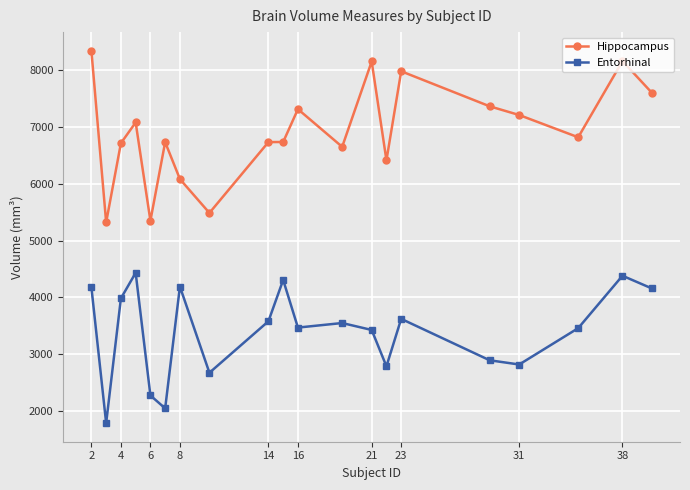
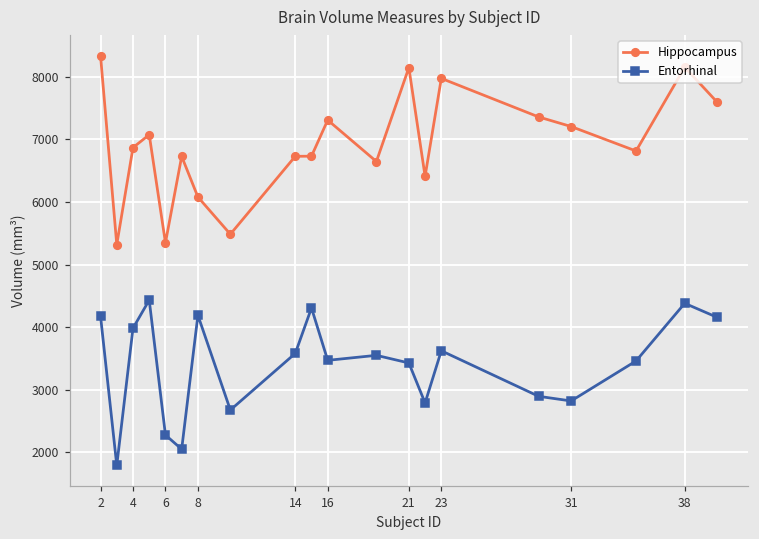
  {
    "Hippocampus": {
      "2": 8300,
-     "4": 6700,
+     "4": 6900,
      "6": 5300,
      "8": 6100,
      "14": 6700,
      "16": 7300,
      "21": 8100,
      "23": 8000,
      "31": 7200
    },
    "Entorhinal": {
      "2": 4200,
      "4": 4000,
      "6": 2300,
      "8": 4200,
      "14": 3600,
      "16": 3500,
      "21": 3400,
      "23": 3600,
      "31": 2800,
      "38": 4400
    }
  }
